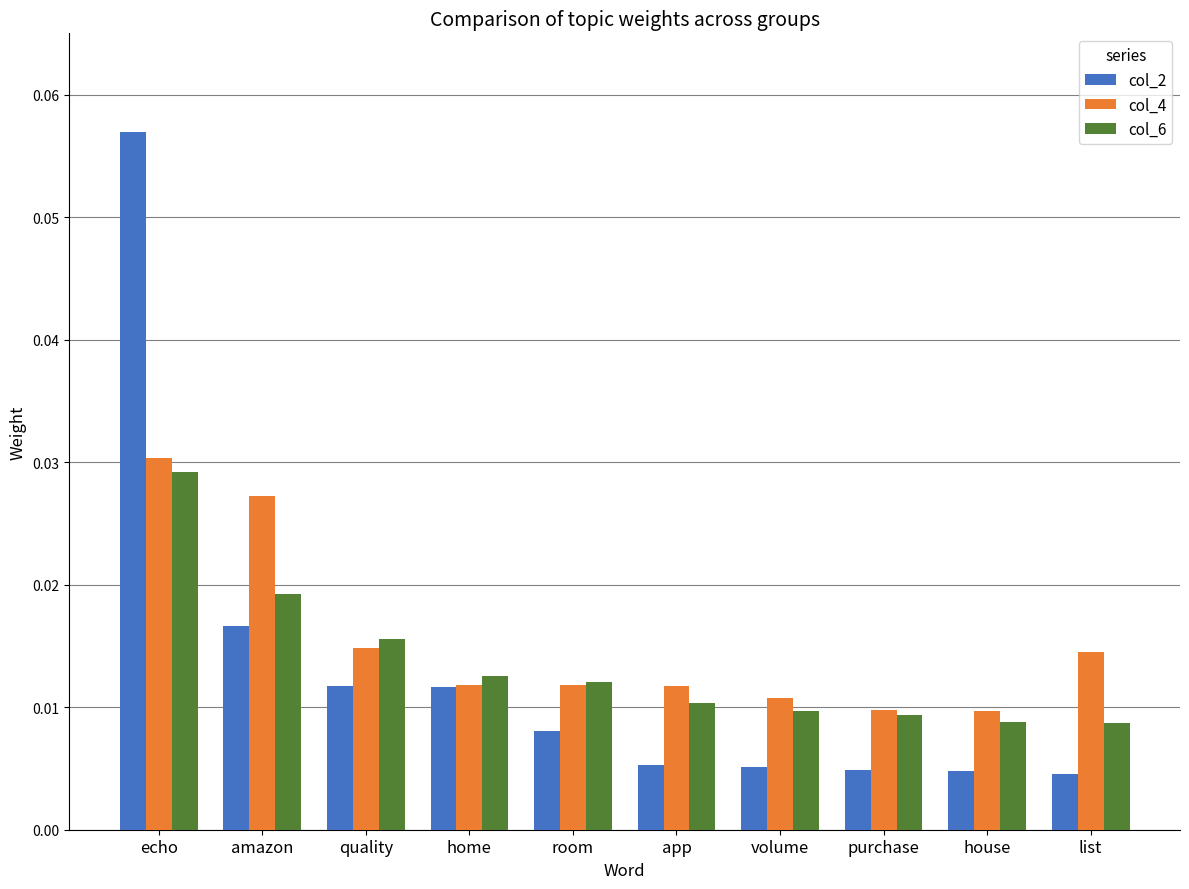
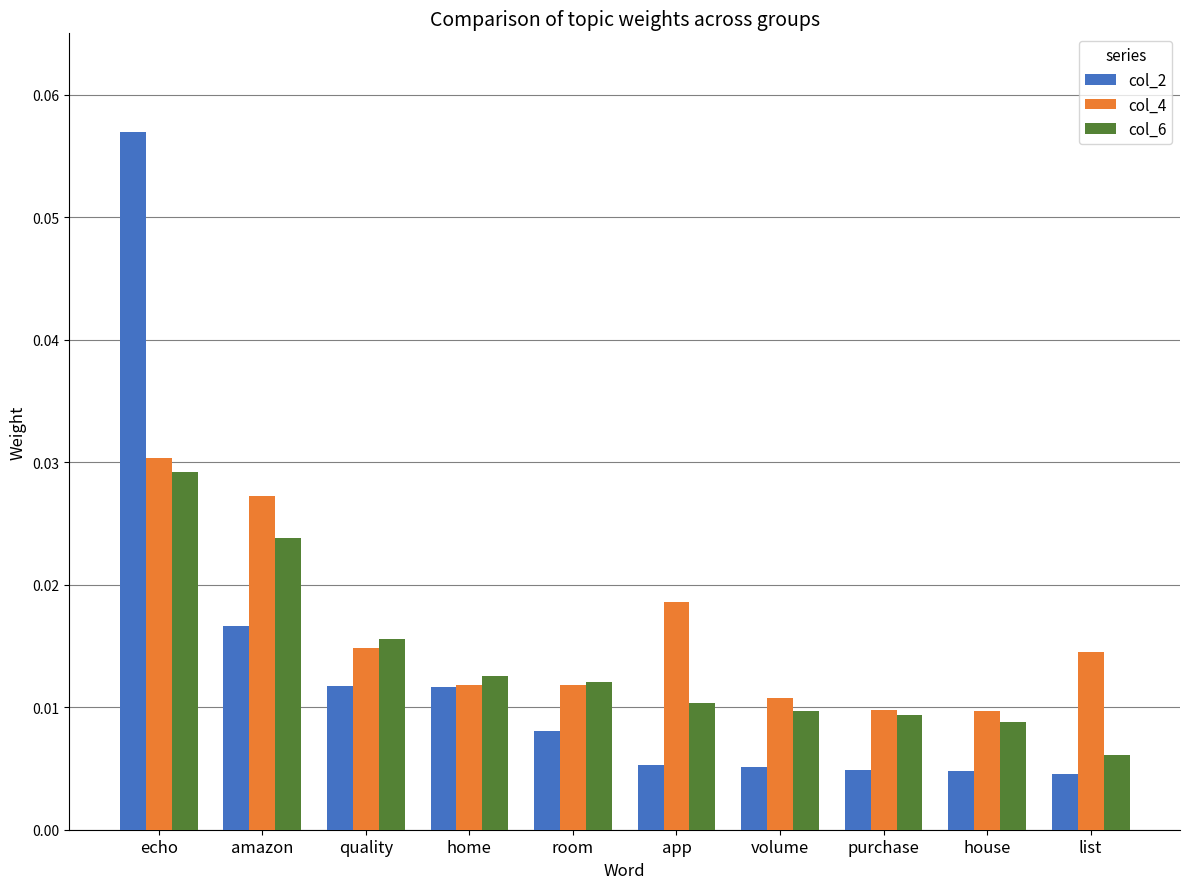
  {
    "col_2": {
      "echo": 0.0570,
      "amazon": 0.0166,
      "quality": 0.0117,
      "home": 0.0117,
      "room": 0.0080,
      "app": 0.0053,
      "volume": 0.0051,
      "purchase": 0.0049,
      "house": 0.0048,
      "list": 0.0046
    },
    "col_4": {
      "echo": 0.0303,
      "amazon": 0.0273,
      "quality": 0.0148,
      "home": 0.0118,
      "room": 0.0118,
-     "app": 0.0117,
+     "app": 0.0186,
      "volume": 0.0108,
      "purchase": 0.0098,
      "house": 0.0097,
      "list": 0.0145
    },
    "col_6": {
      "echo": 0.0292,
-     "amazon": 0.0192,
+     "amazon": 0.0238,
      "quality": 0.0155,
      "home": 0.0126,
      "room": 0.0121,
      "app": 0.0104,
      "volume": 0.0097,
      "purchase": 0.0094,
      "house": 0.0088,
-     "list": 0.0087
+     "list": 0.0061
    }
  }
